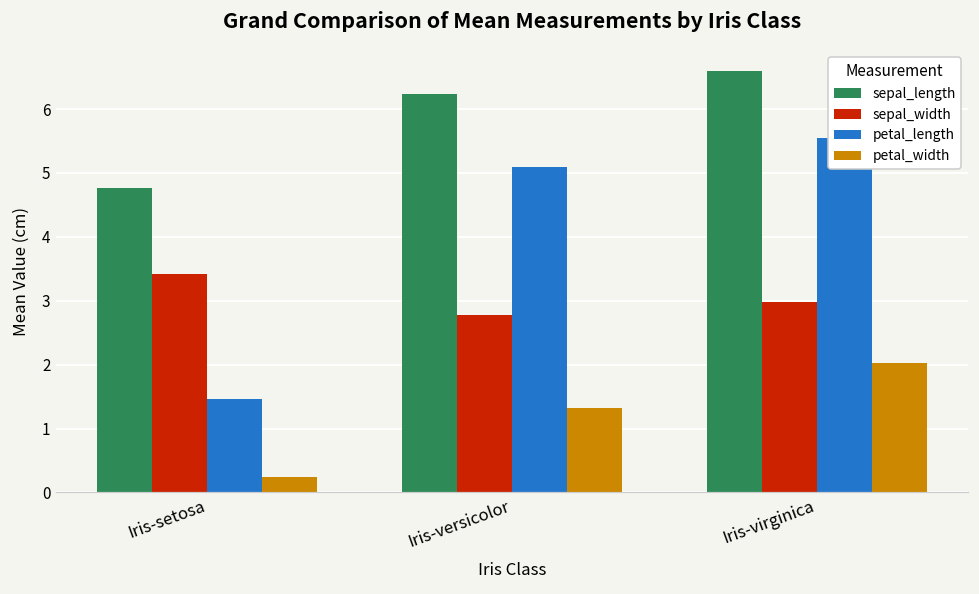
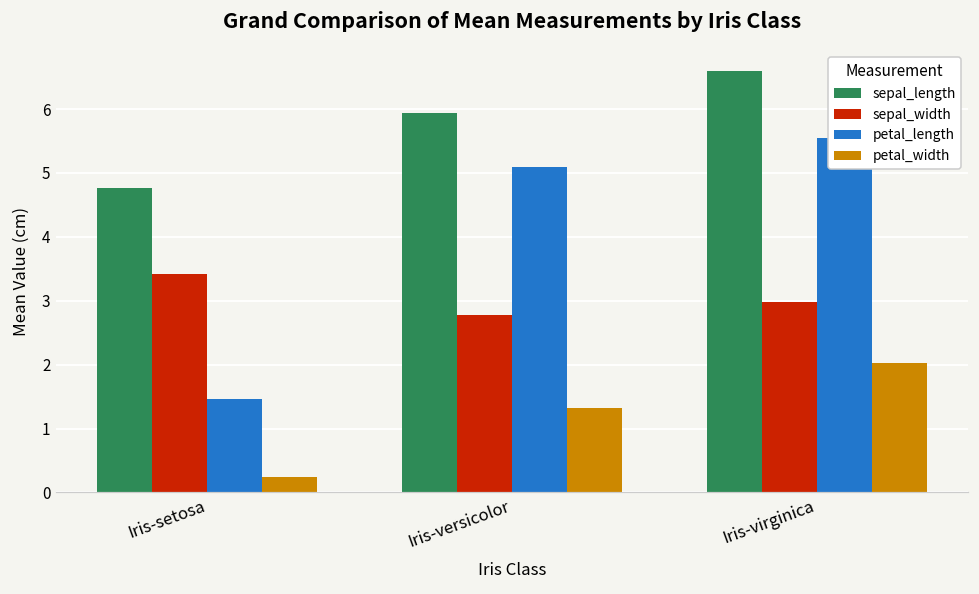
  {
    "sepal_length": {
      "Iris-setosa": 4.8,
-     "Iris-versicolor": 6.2,
+     "Iris-versicolor": 5.9,
      "Iris-virginica": 6.6
    },
    "sepal_width": {
      "Iris-setosa": 3.4,
      "Iris-versicolor": 2.8,
      "Iris-virginica": 3.0
    },
    "petal_length": {
      "Iris-setosa": 1.5,
      "Iris-versicolor": 5.1
    },
    "petal_width": {
      "Iris-setosa": 0.2,
      "Iris-versicolor": 1.3,
      "Iris-virginica": 2.0
    }
  }
